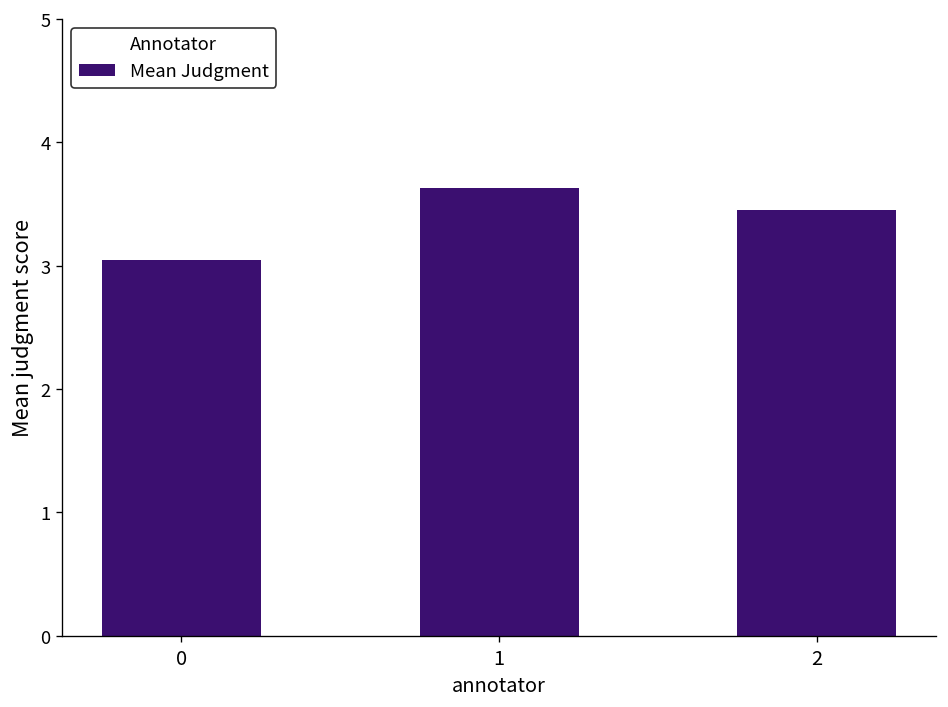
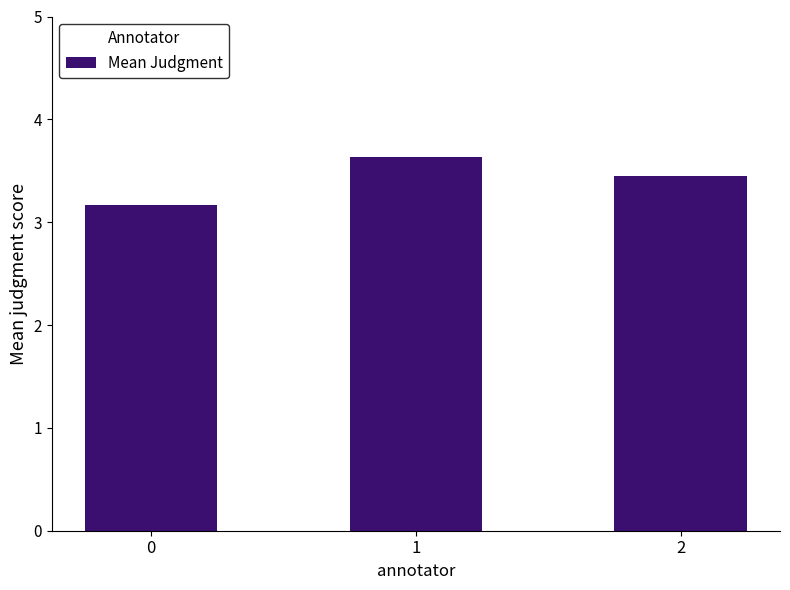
  {
-   "0": 3.05,
+   "0": 3.17,
    "1": 3.63,
    "2": 3.45
  }
